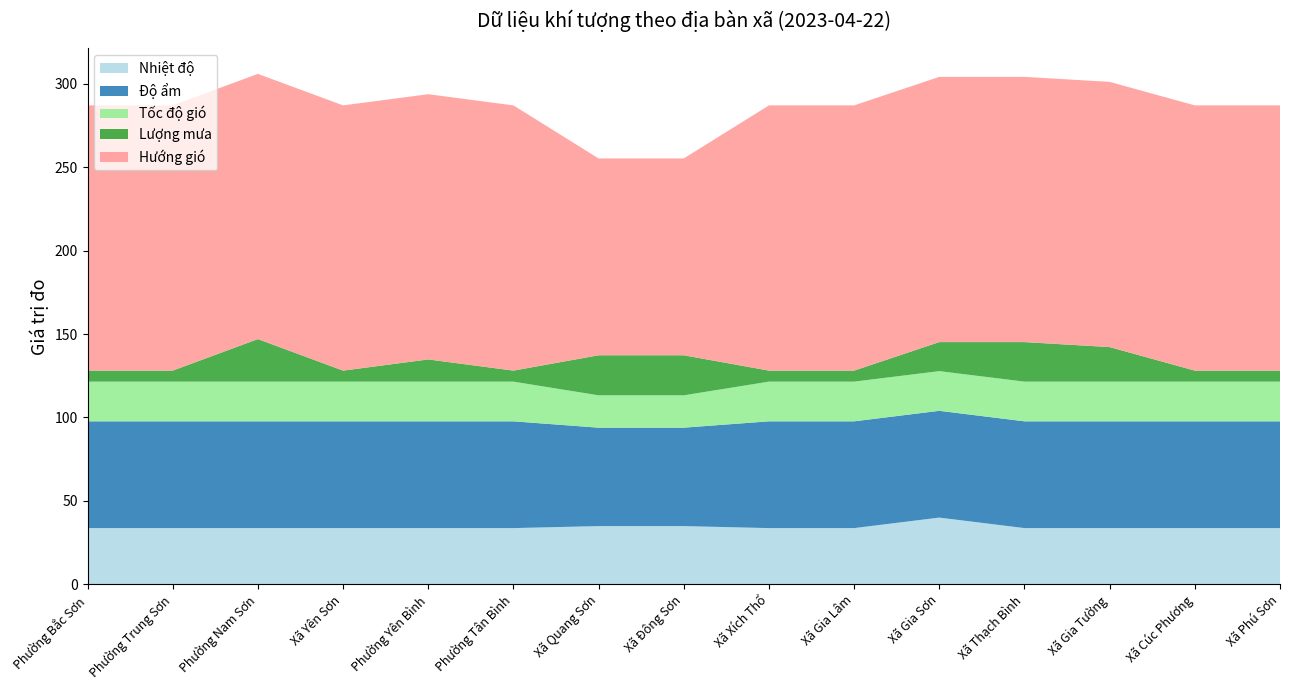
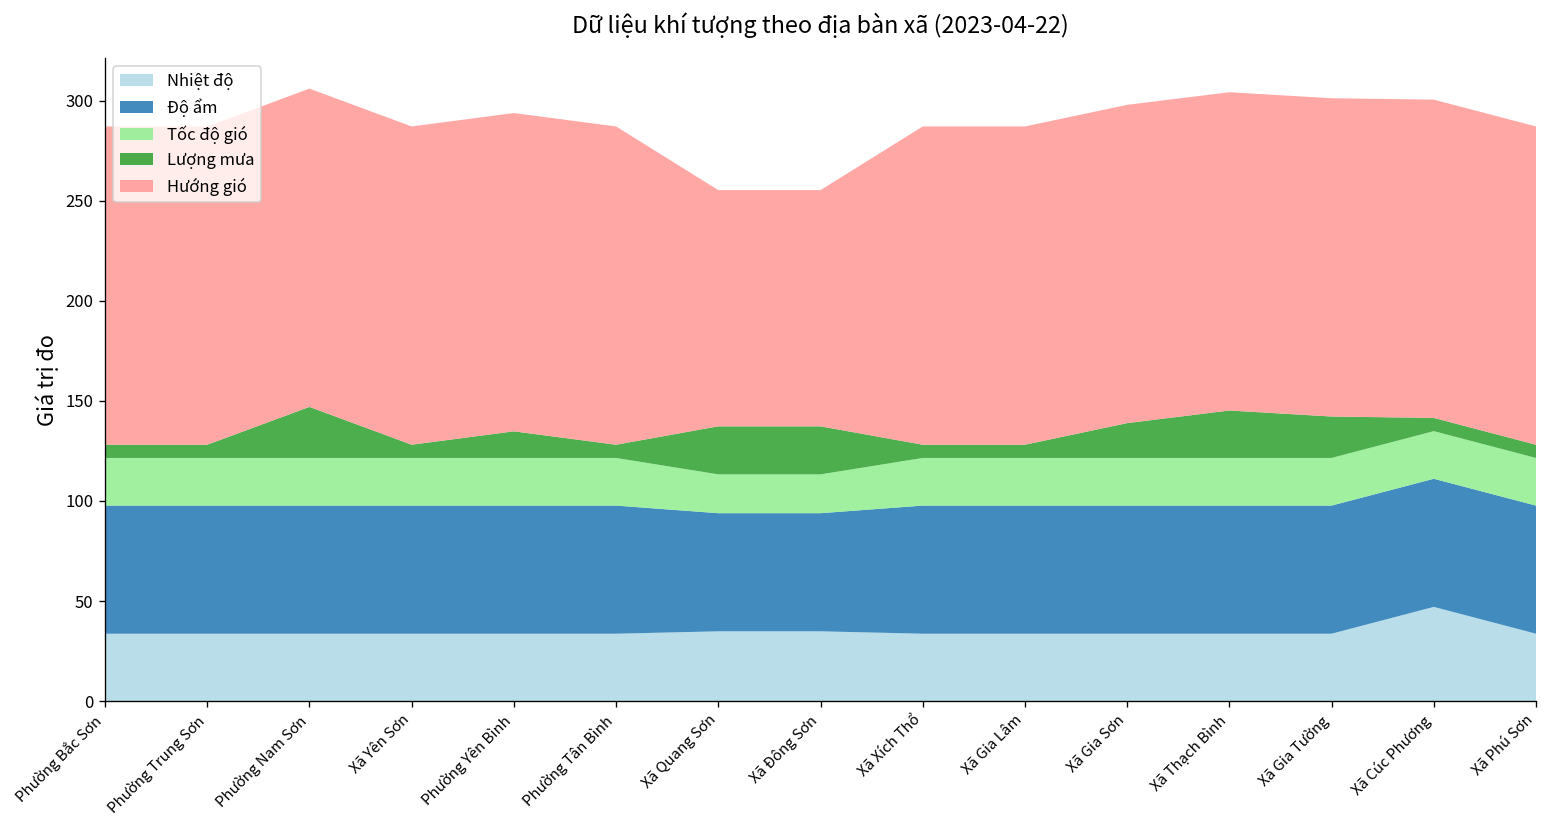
  {
    "Nhiệt độ": {
      "Phường Bắc Sơn": 34,
      "Phường Trung Sơn": 34,
      "Phường Nam Sơn": 34,
      "Xã Yên Sơn": 34,
      "Phường Yên Bình": 34,
      "Phường Tân Bình": 34,
      "Xã Quang Sơn": 35,
      "Xã Đông Sơn": 35,
      "Xã Xích Thổ": 34,
      "Xã Gia Lâm": 34,
-     "Xã Gia Sơn": 40,
+     "Xã Gia Sơn": 34,
      "Xã Thạch Bình": 34,
      "Xã Gia Tường": 34,
-     "Xã Cúc Phương": 34,
+     "Xã Cúc Phương": 47,
      "Xã Phú Sơn": 34
    },
    "Độ ẩm": {
      "Phường Bắc Sơn": 64,
      "Phường Trung Sơn": 64,
      "Phường Nam Sơn": 64,
      "Xã Yên Sơn": 64,
      "Phường Yên Bình": 64,
      "Phường Tân Bình": 64,
      "Xã Quang Sơn": 59,
      "Xã Đông Sơn": 59,
      "Xã Xích Thổ": 64,
      "Xã Gia Lâm": 64,
      "Xã Gia Sơn": 64,
      "Xã Thạch Bình": 64,
      "Xã Gia Tường": 64,
      "Xã Cúc Phương": 64,
      "Xã Phú Sơn": 64
    },
    "Tốc độ gió": {
      "Phường Bắc Sơn": 24,
      "Phường Trung Sơn": 24,
      "Phường Nam Sơn": 24,
      "Xã Yên Sơn": 24,
      "Phường Yên Bình": 24,
      "Phường Tân Bình": 24,
      "Xã Quang Sơn": 19,
      "Xã Đông Sơn": 19,
      "Xã Xích Thổ": 24,
      "Xã Gia Lâm": 24,
      "Xã Gia Sơn": 24,
      "Xã Thạch Bình": 24,
      "Xã Gia Tường": 24,
      "Xã Cúc Phương": 24,
      "Xã Phú Sơn": 24
    },
    "Lượng mưa": {
      "Phường Bắc Sơn": 7,
      "Phường Trung Sơn": 7,
      "Phường Nam Sơn": 26,
      "Xã Yên Sơn": 7,
      "Phường Yên Bình": 13,
      "Phường Tân Bình": 7,
      "Xã Quang Sơn": 24,
      "Xã Đông Sơn": 24,
      "Xã Xích Thổ": 7,
      "Xã Gia Lâm": 7,
      "Xã Gia Sơn": 17,
      "Xã Thạch Bình": 24,
      "Xã Gia Tường": 21,
      "Xã Cúc Phương": 7,
      "Xã Phú Sơn": 7
    },
    "Hướng gió": {
      "Phường Bắc Sơn": 159,
      "Phường Nam Sơn": 159,
      "Xã Yên Sơn": 159,
      "Phường Yên Bình": 159,
      "Phường Tân Bình": 159,
      "Xã Quang Sơn": 118,
      "Xã Đông Sơn": 118,
      "Xã Xích Thổ": 159,
      "Xã Gia Lâm": 159,
      "Xã Gia Sơn": 159,
      "Xã Thạch Bình": 159,
      "Xã Gia Tường": 159,
      "Xã Cúc Phương": 159,
      "Xã Phú Sơn": 159
    }
  }
